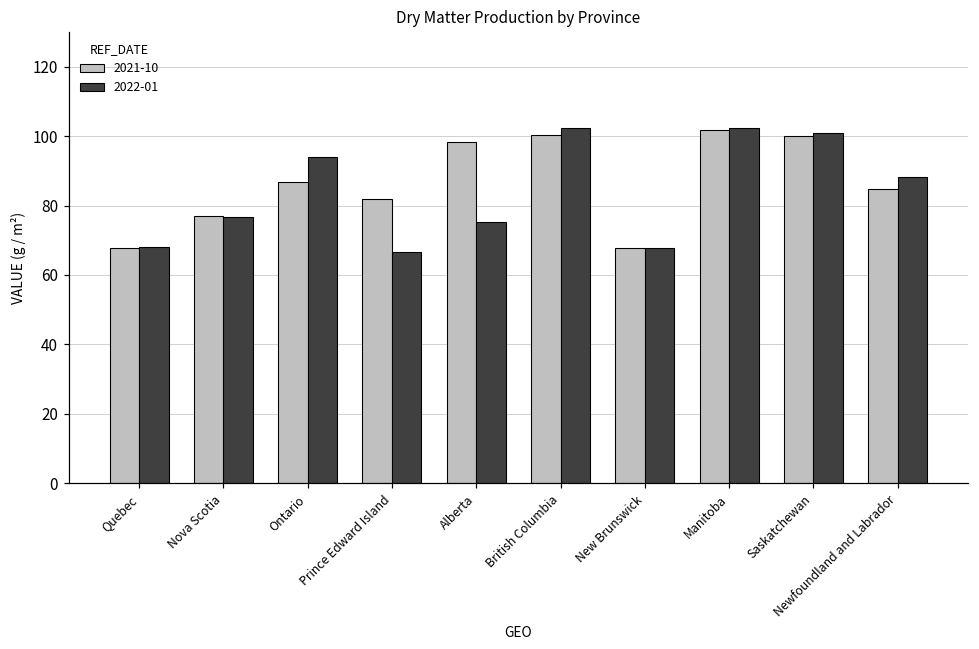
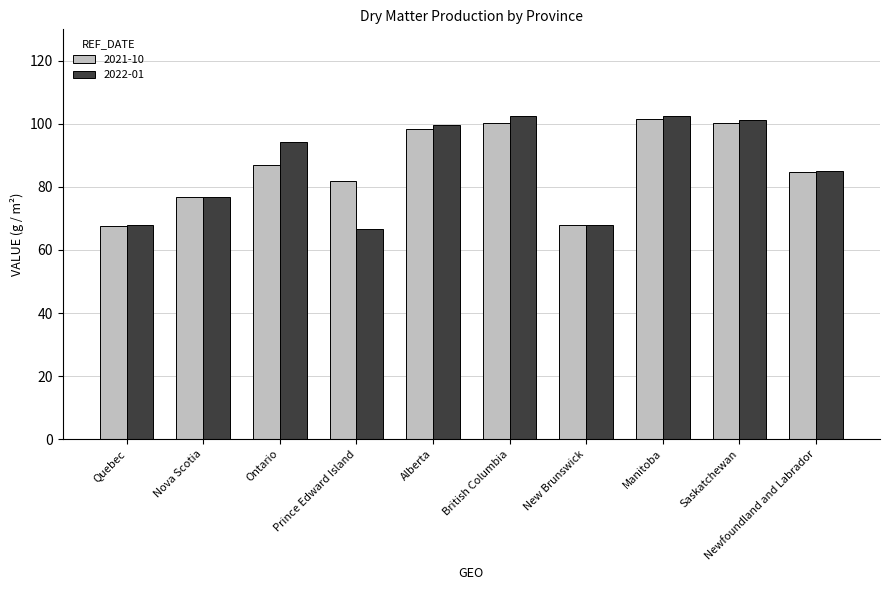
  {
    "2021-10": {
      "Quebec": 68,
      "Nova Scotia": 77,
      "Ontario": 87,
      "Prince Edward Island": 82,
      "Alberta": 98,
      "British Columbia": 100,
      "New Brunswick": 68,
      "Manitoba": 102,
      "Saskatchewan": 100,
      "Newfoundland and Labrador": 85
    },
    "2022-01": {
      "Quebec": 68,
      "Nova Scotia": 77,
      "Ontario": 94,
      "Prince Edward Island": 67,
-     "Alberta": 75,
+     "Alberta": 100,
      "British Columbia": 102,
      "New Brunswick": 68,
      "Manitoba": 103,
      "Saskatchewan": 101,
-     "Newfoundland and Labrador": 88
+     "Newfoundland and Labrador": 85
    }
  }
